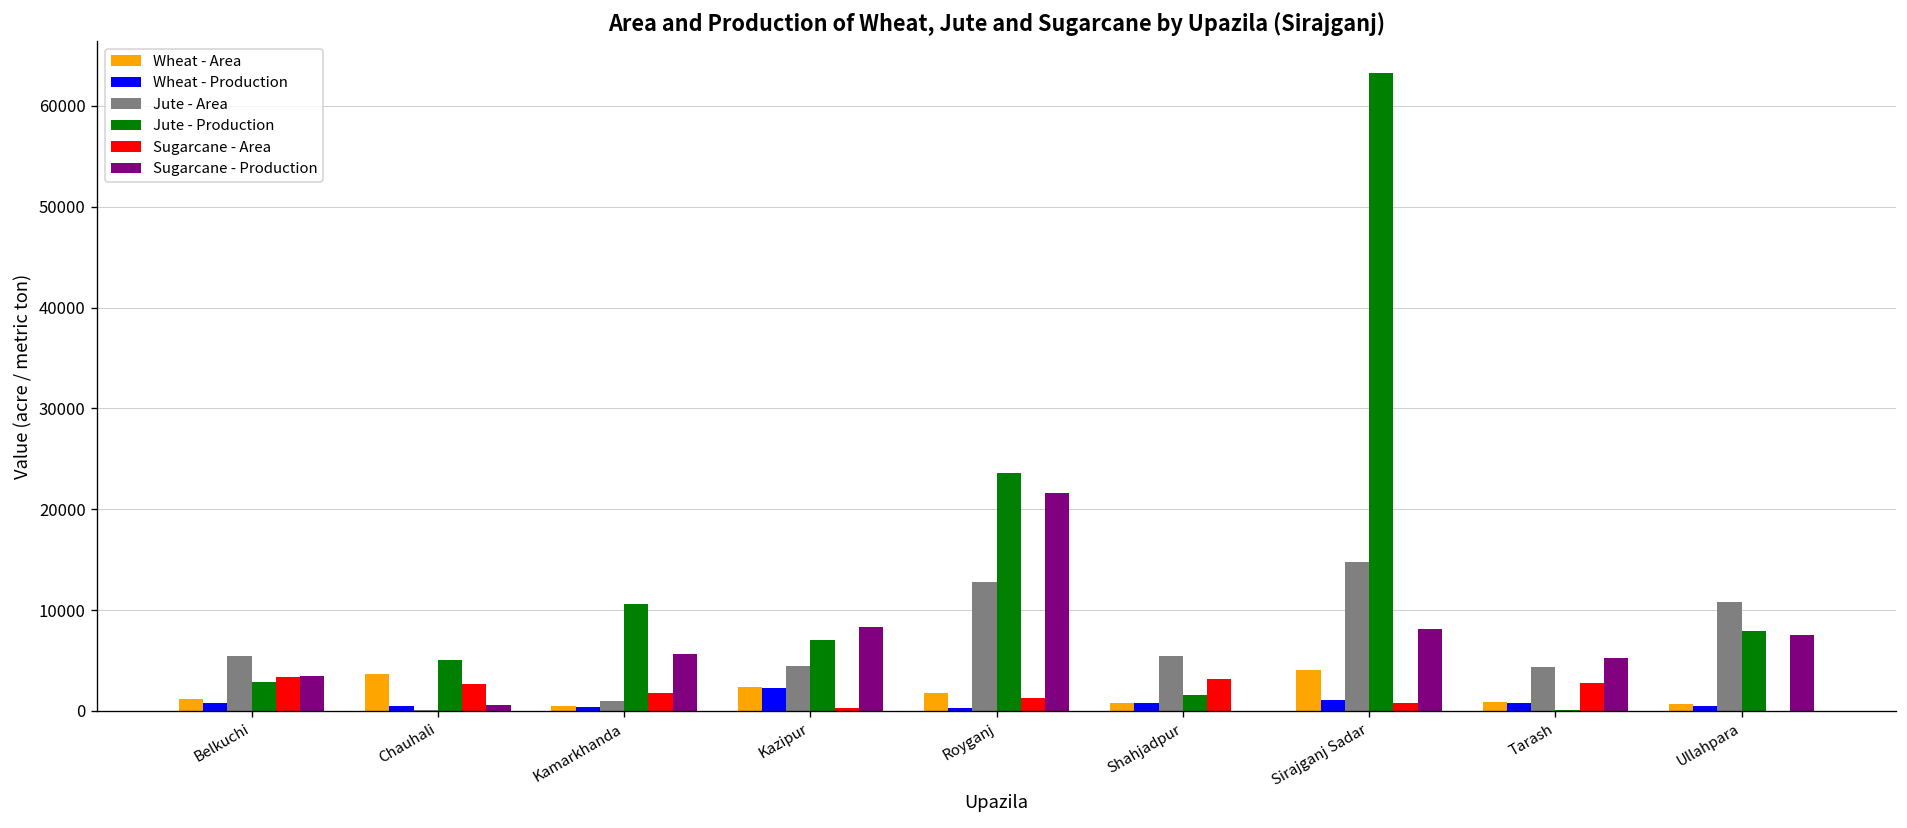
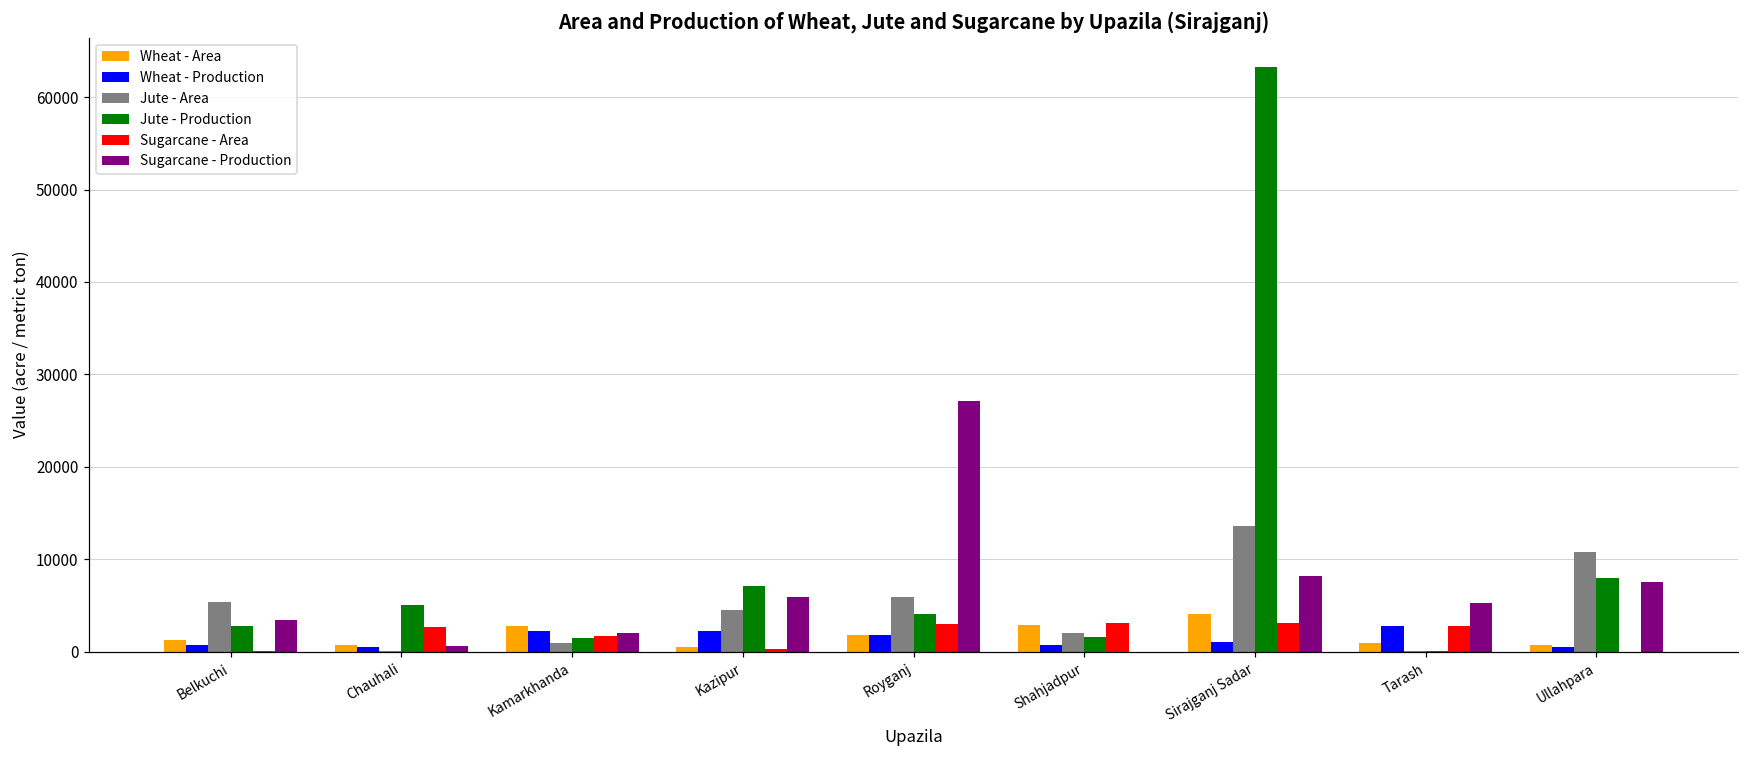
  {
    "Wheat - Area": {
      "Belkuchi": 1000,
-     "Chauhali": 4000,
-     "Kamarkhanda": 0,
-     "Kazipur": 2000,
+     "Chauhali": 1000,
+     "Kamarkhanda": 3000,
+     "Kazipur": 1000,
      "Royganj": 2000,
-     "Shahjadpur": 1000,
+     "Shahjadpur": 3000,
      "Sirajganj Sadar": 4000,
      "Tarash": 1000,
      "Ullahpara": 1000
    },
    "Wheat - Production": {
      "Belkuchi": 1000,
      "Chauhali": 0,
-     "Kamarkhanda": 0,
+     "Kamarkhanda": 2000,
      "Kazipur": 2000,
-     "Royganj": 0,
+     "Royganj": 2000,
      "Shahjadpur": 1000,
      "Sirajganj Sadar": 1000,
-     "Tarash": 1000,
+     "Tarash": 3000,
      "Ullahpara": 1000
    },
    "Jute - Area": {
      "Belkuchi": 5000,
      "Kamarkhanda": 1000,
      "Kazipur": 5000,
-     "Royganj": 13000,
-     "Shahjadpur": 5000,
-     "Sirajganj Sadar": 15000,
-     "Tarash": 4000,
+     "Royganj": 6000,
+     "Shahjadpur": 2000,
+     "Sirajganj Sadar": 14000,
+     "Tarash": 0,
      "Ullahpara": 11000
    },
    "Jute - Production": {
      "Belkuchi": 3000,
      "Chauhali": 5000,
-     "Kamarkhanda": 11000,
+     "Kamarkhanda": 1000,
      "Kazipur": 7000,
-     "Royganj": 24000,
+     "Royganj": 4000,
      "Shahjadpur": 2000,
      "Sirajganj Sadar": 63000,
      "Ullahpara": 8000
    },
    "Sugarcane - Area": {
-     "Belkuchi": 3000,
+     "Belkuchi": 0,
      "Chauhali": 3000,
      "Kamarkhanda": 2000,
-     "Royganj": 1000,
+     "Royganj": 3000,
      "Shahjadpur": 3000,
-     "Sirajganj Sadar": 1000,
+     "Sirajganj Sadar": 3000,
      "Tarash": 3000
    },
    "Sugarcane - Production": {
      "Belkuchi": 3000,
      "Chauhali": 1000,
-     "Kamarkhanda": 6000,
-     "Kazipur": 8000,
-     "Royganj": 22000,
+     "Kamarkhanda": 2000,
+     "Kazipur": 6000,
+     "Royganj": 27000,
      "Shahjadpur": 0,
      "Sirajganj Sadar": 8000,
      "Tarash": 5000,
      "Ullahpara": 8000
    }
  }
